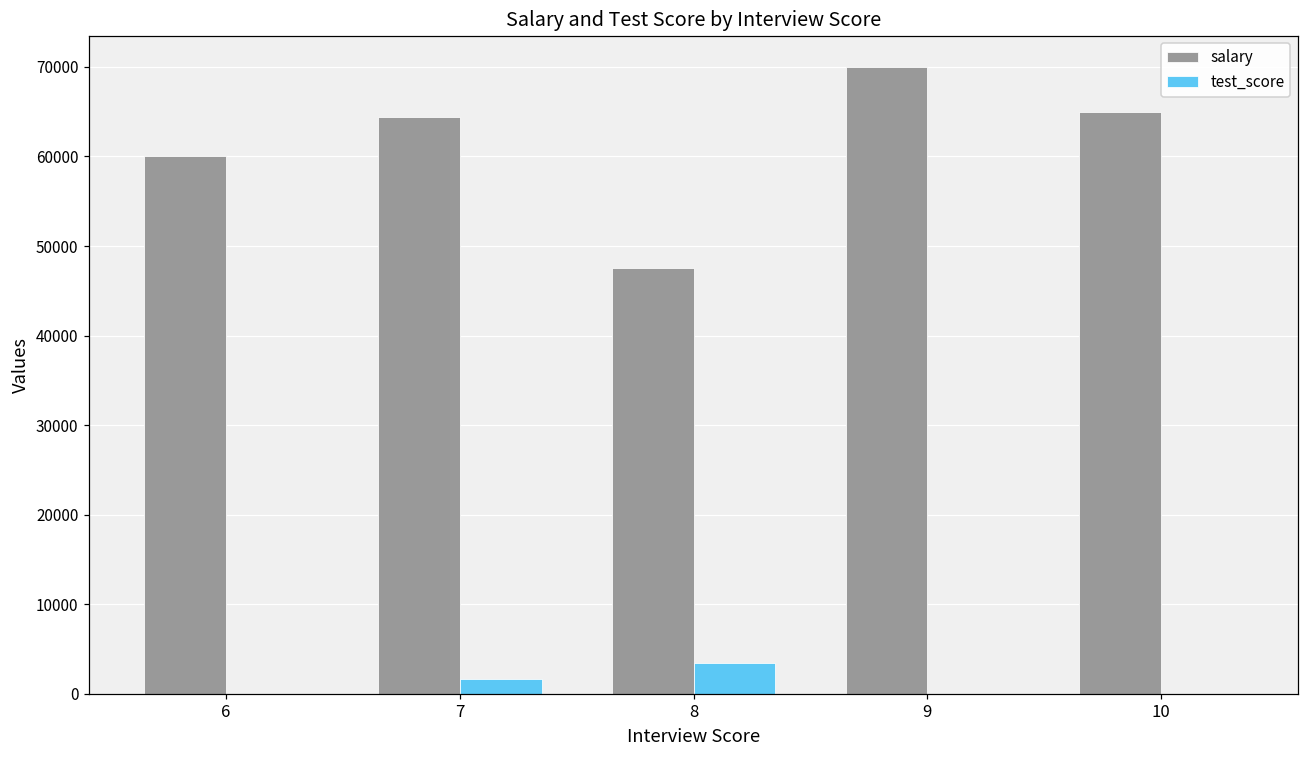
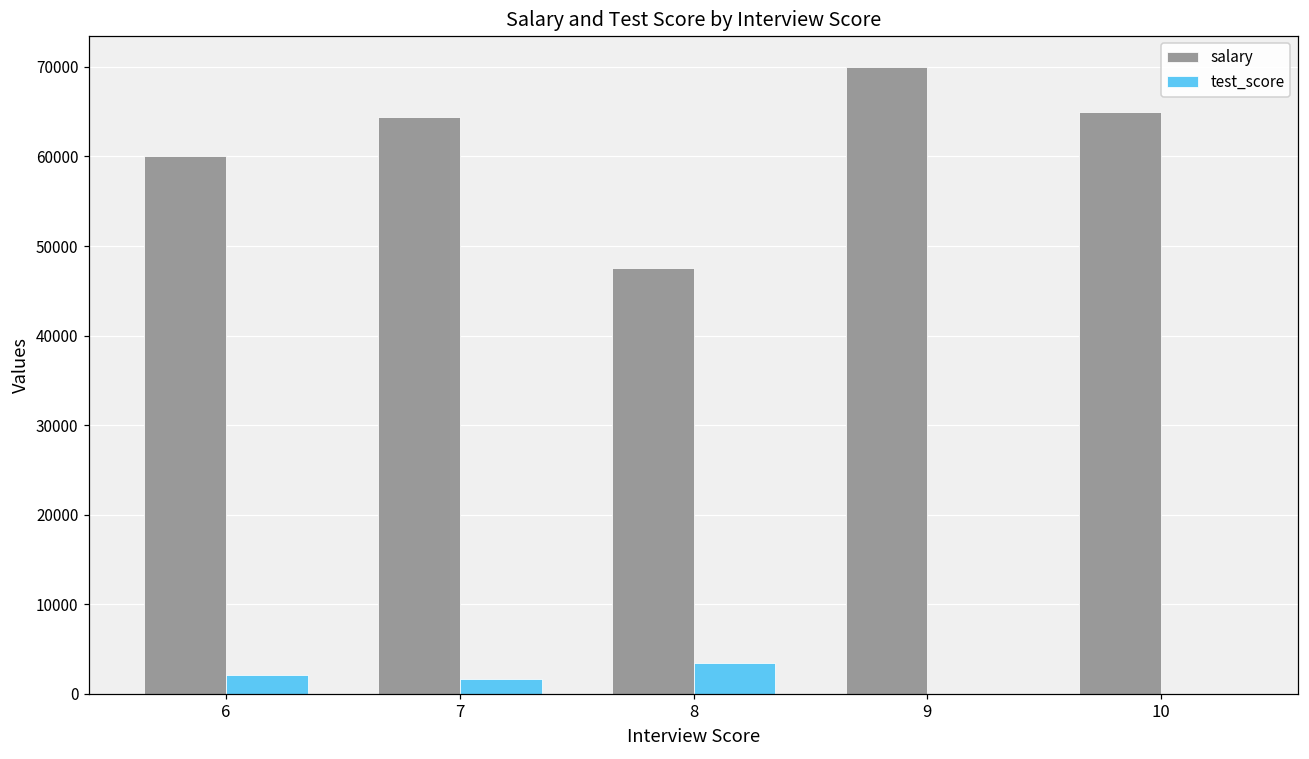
  {
    "salary": {
      "6": 60000,
      "7": 64000,
      "8": 48000,
      "9": 70000,
      "10": 65000
    },
    "test_score": {
-     "6": 0,
+     "6": 2000,
      "7": 2000,
      "8": 3000
    }
  }
